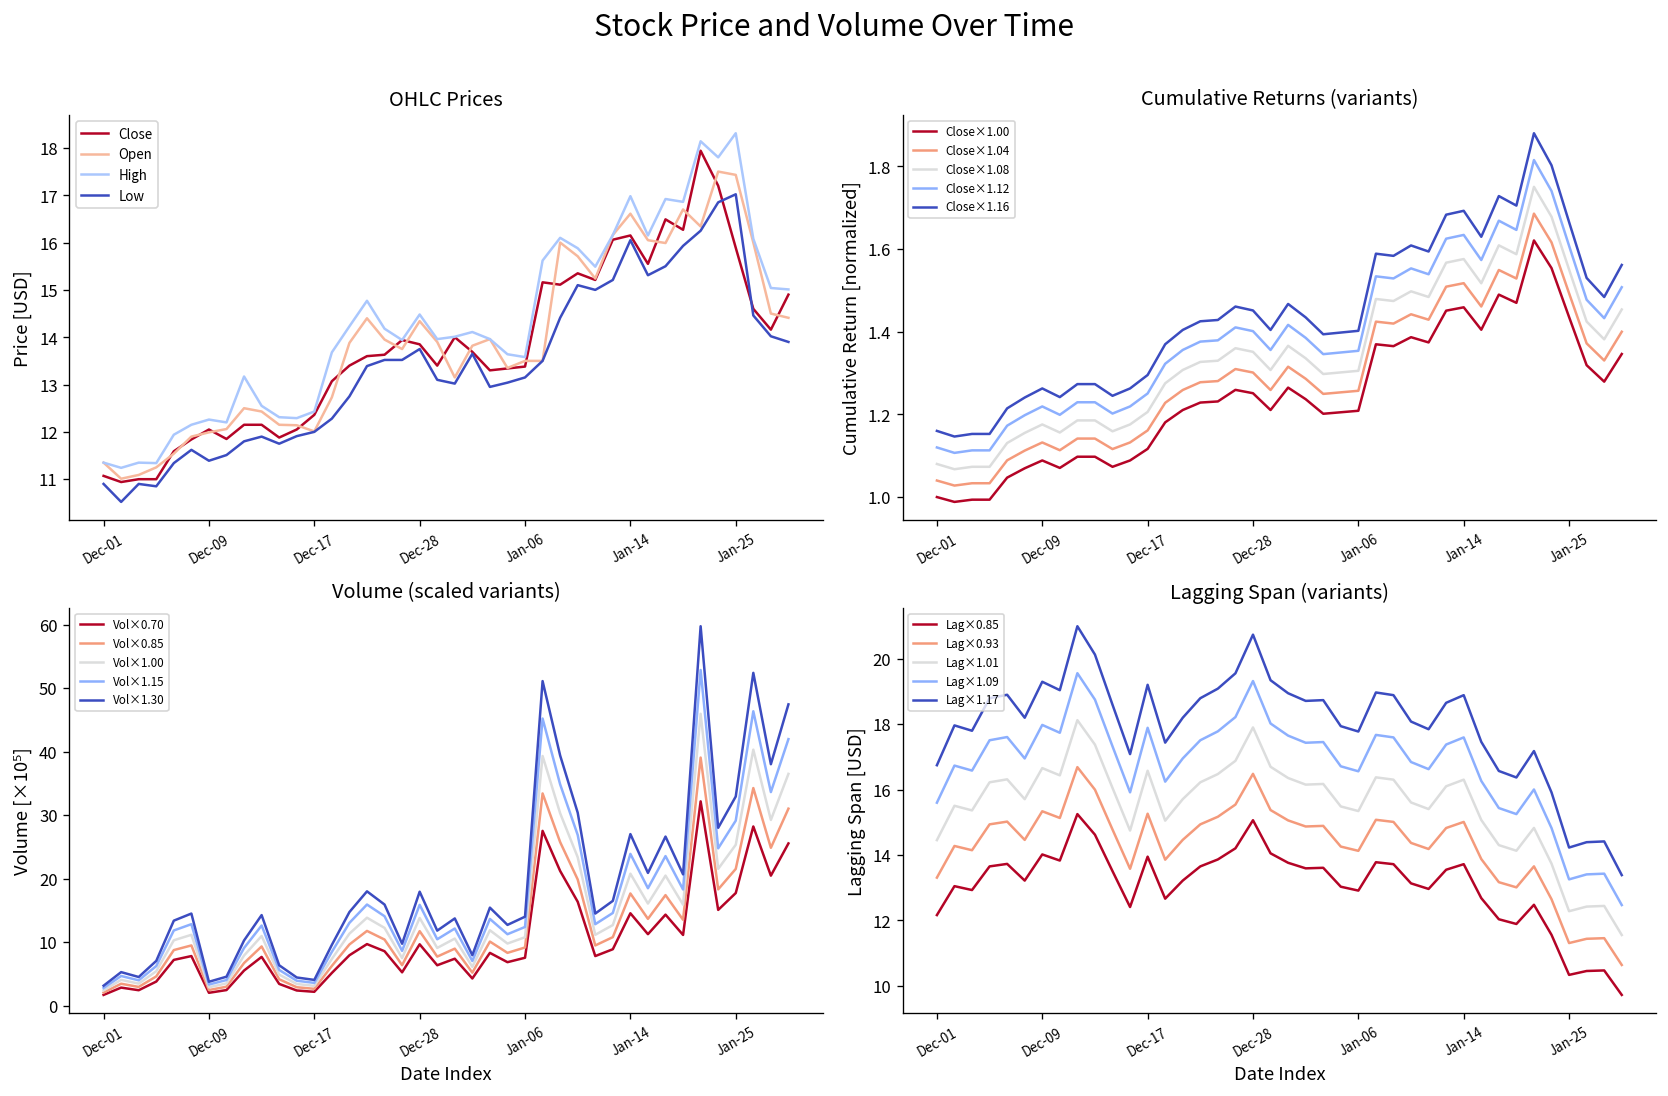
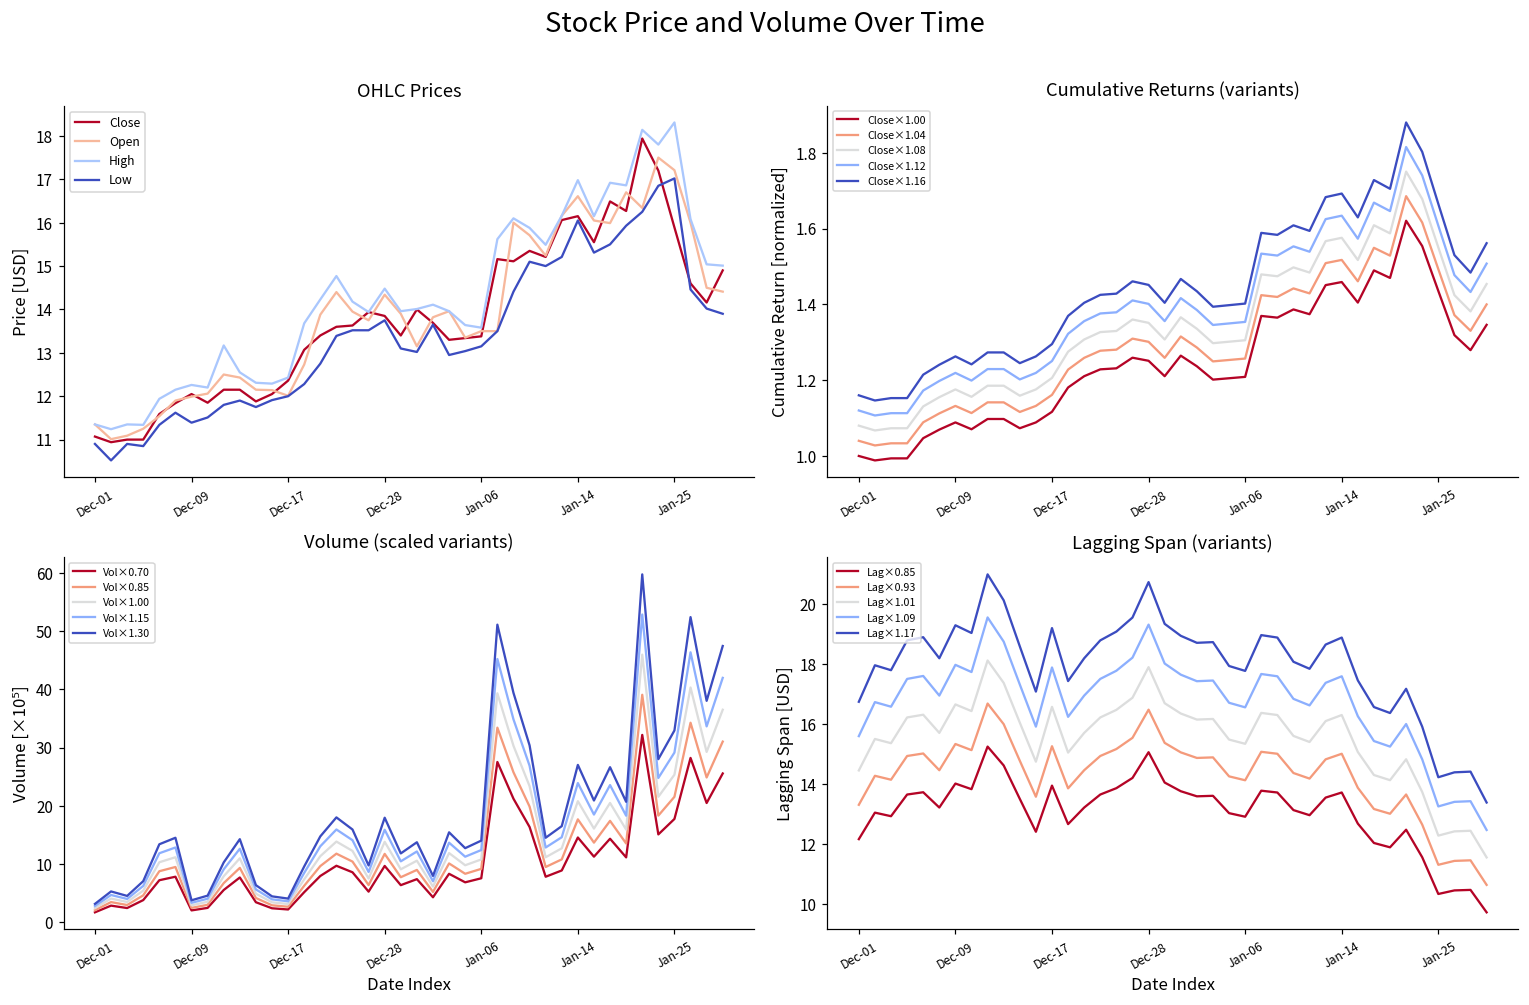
  {
    "OHLC Prices": {
      "Close": {
        "Dec-01": 11.1,
        "Dec-17": 12.4,
        "Dec-28": 13.9,
        "Jan-06": 13.4,
        "Jan-14": 16.2,
        "Jan-25": 15.9
      },
      "Open": {
        "Dec-28": 14.3,
        "Jan-06": 13.5,
        "Jan-14": 16.6,
-       "Jan-25": 17.4
+       "Jan-25": 17.2
      },
      "High": {
        "Dec-09": 12.3,
        "Dec-17": 12.4,
        "Dec-28": 14.5,
        "Jan-06": 13.6,
        "Jan-14": 17.0,
        "Jan-25": 18.3
      },
      "Low": {
        "Dec-01": 10.9,
        "Dec-09": 11.4,
        "Dec-28": 13.8,
        "Jan-06": 13.2,
        "Jan-14": 16.1,
        "Jan-25": 17.0
      }
    },
    "Cumulative Returns (variants)": {
      "Close×1.00": {
        "Dec-01": 1.00,
        "Dec-09": 1.09,
        "Dec-17": 1.12,
        "Dec-28": 1.25,
        "Jan-06": 1.21,
        "Jan-14": 1.46,
        "Jan-25": 1.44
      },
      "Close×1.04": {
        "Dec-01": 1.04,
        "Dec-09": 1.13,
        "Dec-17": 1.16,
        "Dec-28": 1.30,
        "Jan-06": 1.26,
        "Jan-14": 1.52,
        "Jan-25": 1.49
      },
      "Close×1.08": {
        "Dec-01": 1.08,
        "Dec-09": 1.18,
        "Dec-17": 1.21,
        "Dec-28": 1.35,
        "Jan-06": 1.31,
        "Jan-14": 1.58,
        "Jan-25": 1.55
      },
      "Close×1.12": {
        "Dec-01": 1.12,
        "Dec-09": 1.22,
        "Dec-17": 1.25,
        "Dec-28": 1.40,
        "Jan-06": 1.35,
        "Jan-14": 1.63,
        "Jan-25": 1.61
      },
      "Close×1.16": {
        "Dec-01": 1.16,
        "Dec-09": 1.26,
        "Dec-17": 1.30,
        "Dec-28": 1.45,
        "Jan-06": 1.40,
        "Jan-14": 1.69,
        "Jan-25": 1.67
      }
    },
    "Volume (scaled variants)": {
      "Vol×0.70": {
        "Dec-28": 10,
        "Jan-06": 8,
        "Jan-14": 15,
        "Jan-25": 18
      },
      "Vol×0.85": {
        "Dec-28": 12,
        "Jan-06": 9,
        "Jan-14": 18,
        "Jan-25": 22
      },
      "Vol×1.00": {
        "Dec-28": 14,
        "Jan-06": 11,
        "Jan-14": 21,
        "Jan-25": 25
      },
      "Vol×1.15": {
        "Dec-28": 16,
        "Jan-06": 12,
        "Jan-14": 24,
        "Jan-25": 29
      },
      "Vol×1.30": {
        "Dec-28": 18,
        "Jan-06": 14,
        "Jan-14": 27,
        "Jan-25": 33
      }
    },
    "Lagging Span (variants)": {
      "Lag×0.85": {
        "Dec-01": 12.2,
        "Dec-09": 14.0,
        "Dec-17": 13.9,
        "Dec-28": 15.1,
        "Jan-06": 12.9,
        "Jan-14": 13.7,
        "Jan-25": 10.3
      },
      "Lag×0.93": {
        "Dec-01": 13.3,
        "Dec-09": 15.3,
        "Dec-17": 15.3,
        "Dec-28": 16.5,
        "Jan-06": 14.1,
        "Jan-14": 15.0,
        "Jan-25": 11.3
      },
      "Lag×1.01": {
        "Dec-01": 14.5,
        "Dec-09": 16.7,
        "Dec-17": 16.6,
        "Dec-28": 17.9,
        "Jan-06": 15.3,
        "Jan-14": 16.3,
        "Jan-25": 12.3
      },
      "Lag×1.09": {
        "Dec-01": 15.6,
        "Dec-09": 18.0,
        "Dec-17": 17.9,
        "Dec-28": 19.3,
        "Jan-06": 16.6,
        "Jan-14": 17.6,
        "Jan-25": 13.3
      },
      "Lag×1.17": {
        "Dec-01": 16.7,
        "Dec-09": 19.3,
        "Dec-17": 19.2,
        "Dec-28": 20.7,
        "Jan-06": 17.8,
        "Jan-14": 18.9,
        "Jan-25": 14.2
      }
    }
  }
